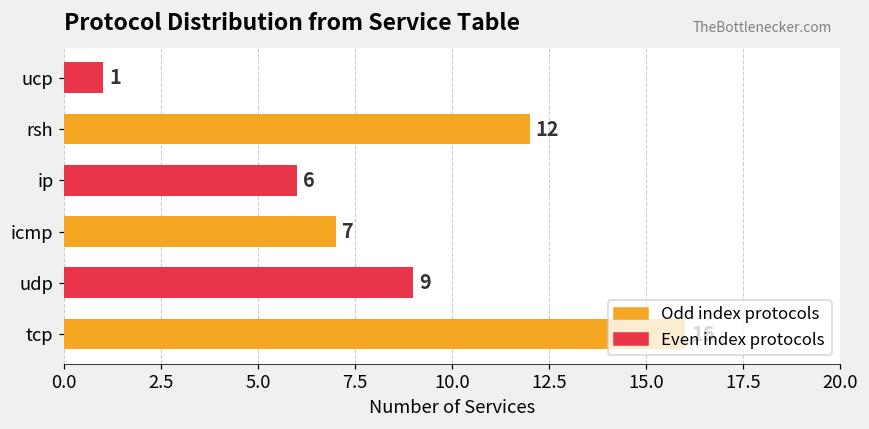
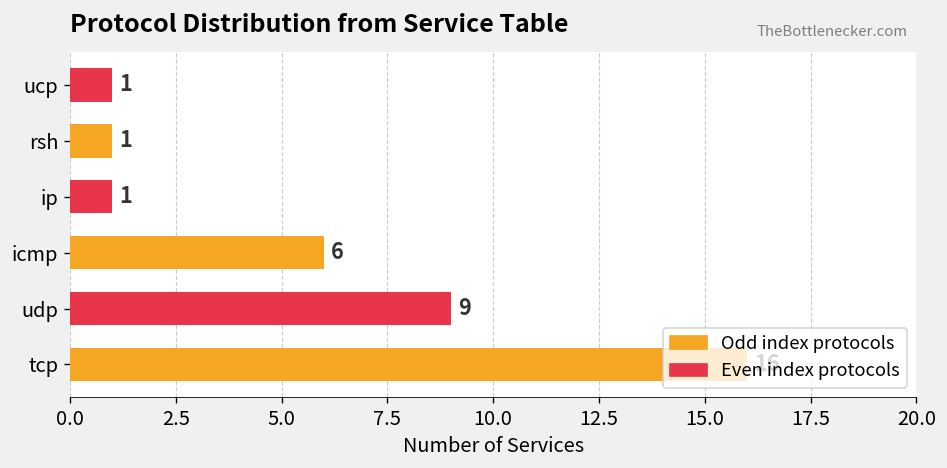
  {
    "ucp": 1,
-   "rsh": 12,
-   "ip": 6,
-   "icmp": 7,
+   "rsh": 1,
+   "ip": 1,
+   "icmp": 6,
    "udp": 9
  }
